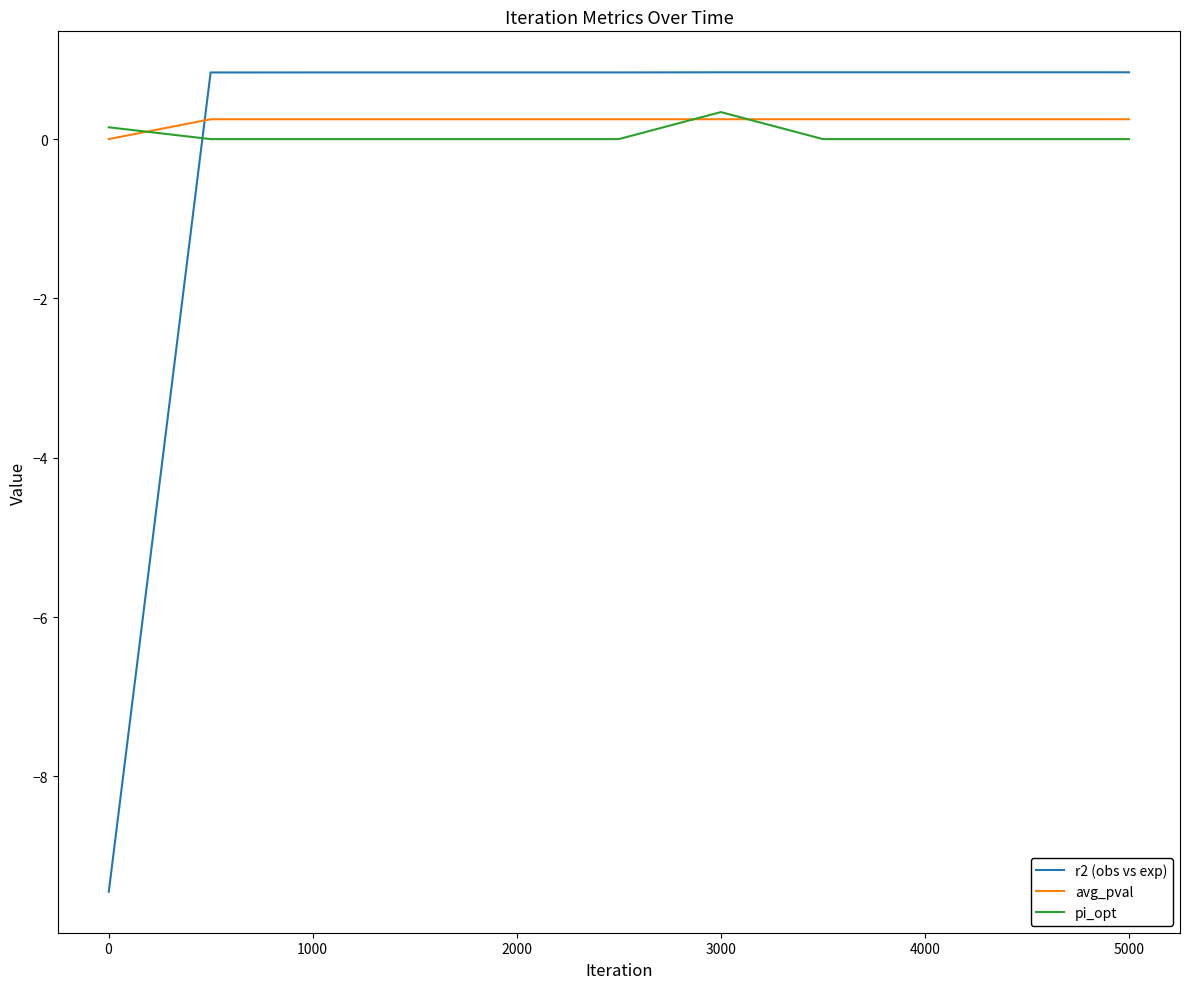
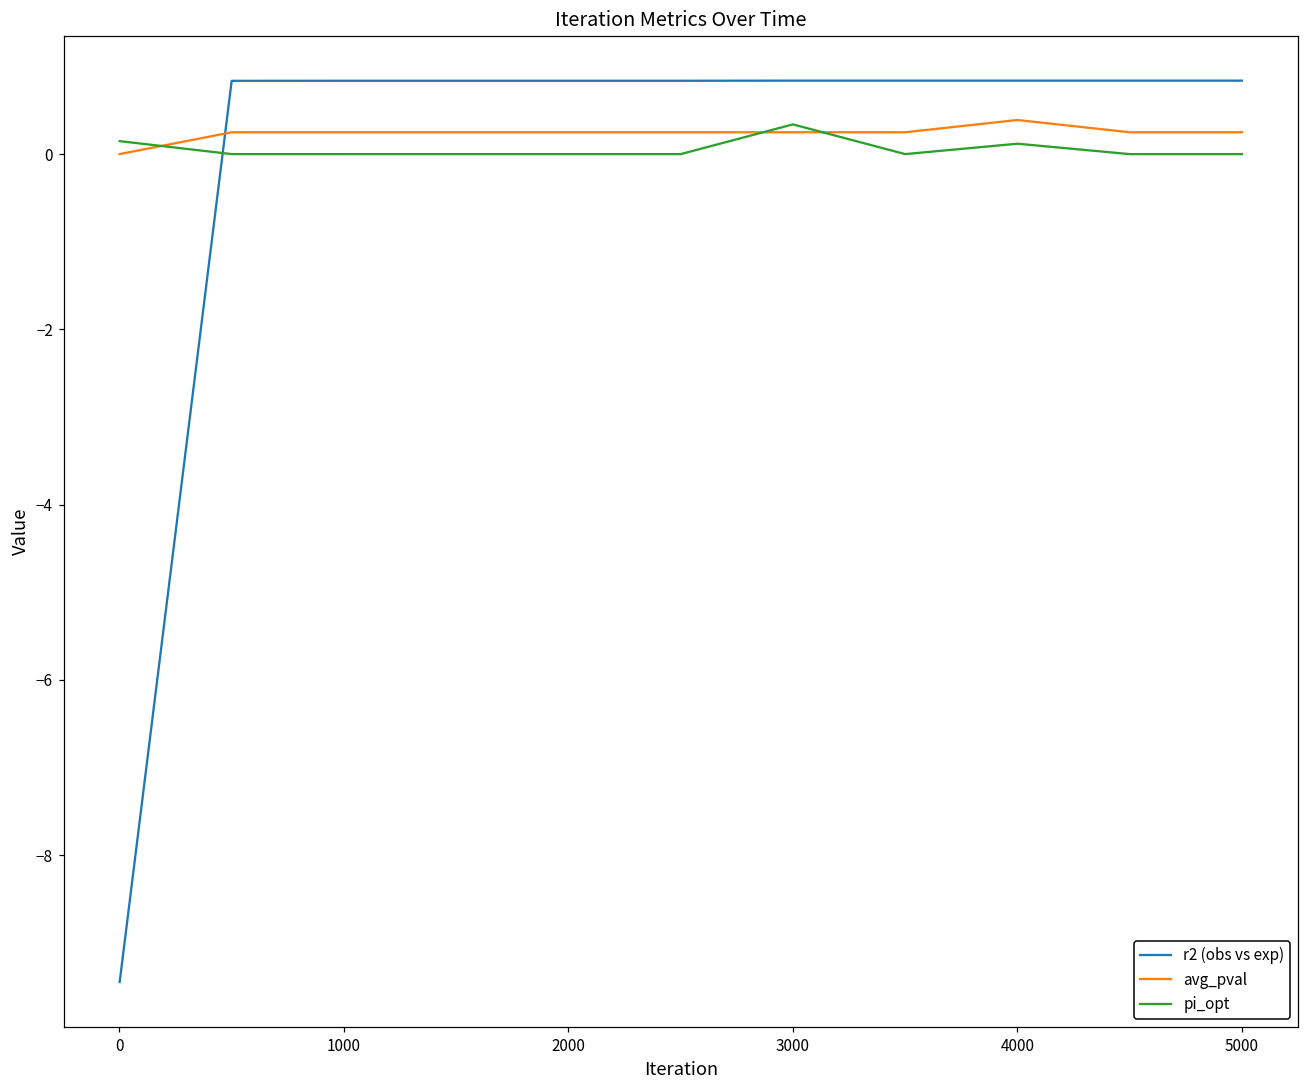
  {
    "r2 (obs vs exp)": {
      "0": -9.4,
      "1000": 0.8,
      "2000": 0.8,
      "3000": 0.8,
      "4000": 0.8,
      "5000": 0.8
    },
    "avg_pval": {
      "0": 0.0,
      "1000": 0.3,
      "2000": 0.3,
      "3000": 0.3,
-     "4000": 0.3,
+     "4000": 0.4,
      "5000": 0.3
    },
    "pi_opt": {
      "0": 0.1,
      "1000": 0.0,
      "2000": 0.0,
      "3000": 0.3,
-     "4000": 0.0,
+     "4000": 0.1,
      "5000": 0.0
    }
  }
